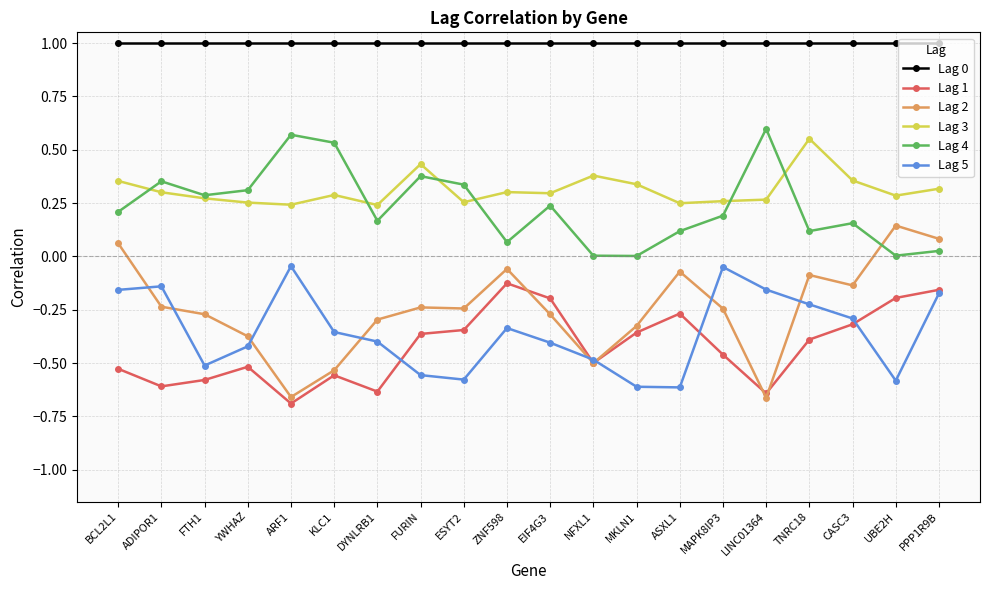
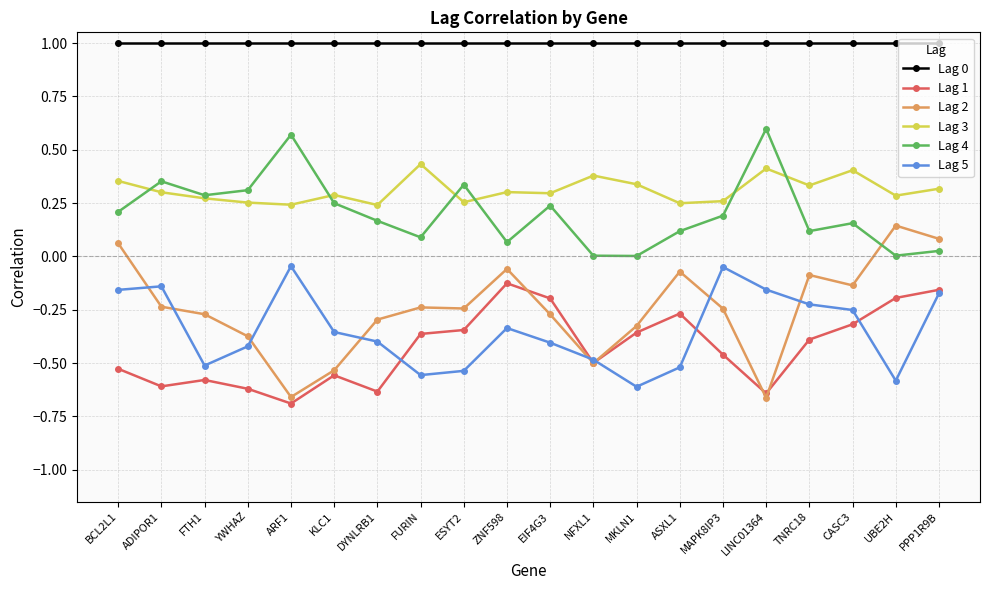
  {
    "Lag 0": {
      "BCL2L1": 1.00,
      "ADIPOR1": 1.00,
      "FTH1": 1.00,
      "YWHAZ": 1.00,
      "ARF1": 1.00,
      "KLC1": 1.00,
      "DYNLRB1": 1.00,
      "FURIN": 1.00,
      "ESYT2": 1.00,
      "ZNF598": 1.00,
      "EIF4G3": 1.00,
      "NFXL1": 1.00,
      "MKLN1": 1.00,
      "ASXL1": 1.00,
      "MAPK8IP3": 1.00,
      "LINC01364": 1.00,
      "TNRC18": 1.00,
      "CASC3": 1.00,
      "UBE2H": 1.00
    },
    "Lag 1": {
      "BCL2L1": -0.53,
      "ADIPOR1": -0.61,
      "FTH1": -0.58,
-     "YWHAZ": -0.52,
+     "YWHAZ": -0.62,
      "ARF1": -0.69,
      "KLC1": -0.56,
      "DYNLRB1": -0.63,
      "FURIN": -0.36,
      "ESYT2": -0.35,
      "ZNF598": -0.13,
      "EIF4G3": -0.20,
      "MKLN1": -0.36,
      "ASXL1": -0.27,
      "MAPK8IP3": -0.46,
      "LINC01364": -0.64,
      "TNRC18": -0.39,
      "CASC3": -0.32,
      "UBE2H": -0.20,
      "PPP1R9B": -0.16
    },
    "Lag 2": {
      "BCL2L1": 0.06,
      "ADIPOR1": -0.24,
      "FTH1": -0.27,
      "YWHAZ": -0.37,
      "ARF1": -0.66,
      "KLC1": -0.53,
      "DYNLRB1": -0.30,
      "FURIN": -0.24,
      "ESYT2": -0.24,
      "ZNF598": -0.06,
      "EIF4G3": -0.27,
      "MKLN1": -0.33,
      "ASXL1": -0.07,
      "MAPK8IP3": -0.25,
      "LINC01364": -0.66,
      "TNRC18": -0.09,
      "CASC3": -0.14,
      "UBE2H": 0.14,
      "PPP1R9B": 0.08
    },
    "Lag 3": {
      "BCL2L1": 0.35,
      "ADIPOR1": 0.30,
      "FTH1": 0.27,
      "YWHAZ": 0.25,
      "ARF1": 0.24,
      "KLC1": 0.29,
      "DYNLRB1": 0.24,
      "FURIN": 0.43,
      "ESYT2": 0.25,
      "ZNF598": 0.30,
      "EIF4G3": 0.30,
      "NFXL1": 0.38,
      "MKLN1": 0.34,
      "ASXL1": 0.25,
      "MAPK8IP3": 0.26,
-     "LINC01364": 0.27,
-     "TNRC18": 0.55,
-     "CASC3": 0.36,
+     "LINC01364": 0.41,
+     "TNRC18": 0.33,
+     "CASC3": 0.40,
      "UBE2H": 0.28,
      "PPP1R9B": 0.32
    },
    "Lag 4": {
      "BCL2L1": 0.21,
      "ADIPOR1": 0.35,
      "FTH1": 0.29,
      "YWHAZ": 0.31,
      "ARF1": 0.57,
-     "KLC1": 0.53,
+     "KLC1": 0.25,
      "DYNLRB1": 0.17,
-     "FURIN": 0.38,
+     "FURIN": 0.09,
      "ESYT2": 0.34,
      "ZNF598": 0.07,
      "EIF4G3": 0.24,
      "NFXL1": 0.00,
      "MKLN1": 0.00,
      "ASXL1": 0.12,
      "MAPK8IP3": 0.19,
      "LINC01364": 0.60,
      "TNRC18": 0.12,
      "CASC3": 0.16,
      "UBE2H": 0.00,
      "PPP1R9B": 0.03
    },
    "Lag 5": {
      "BCL2L1": -0.16,
      "ADIPOR1": -0.14,
      "FTH1": -0.51,
      "YWHAZ": -0.42,
      "ARF1": -0.05,
      "KLC1": -0.35,
      "DYNLRB1": -0.40,
      "FURIN": -0.56,
-     "ESYT2": -0.58,
+     "ESYT2": -0.54,
      "ZNF598": -0.34,
      "EIF4G3": -0.40,
      "NFXL1": -0.48,
      "MKLN1": -0.61,
-     "ASXL1": -0.61,
+     "ASXL1": -0.52,
      "MAPK8IP3": -0.05,
      "LINC01364": -0.16,
      "TNRC18": -0.23,
-     "CASC3": -0.29,
+     "CASC3": -0.25,
      "UBE2H": -0.58,
      "PPP1R9B": -0.17
    }
  }
